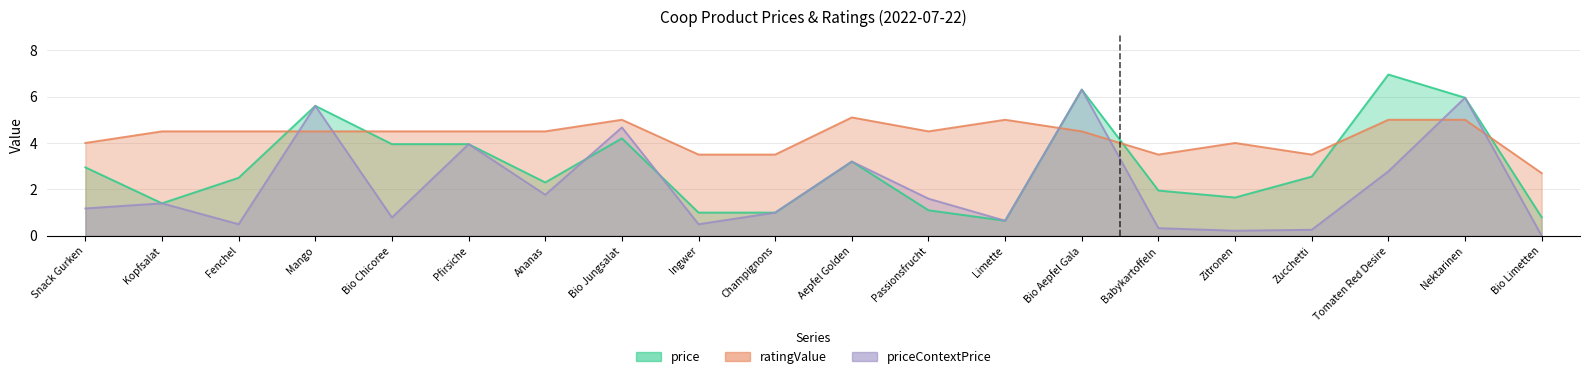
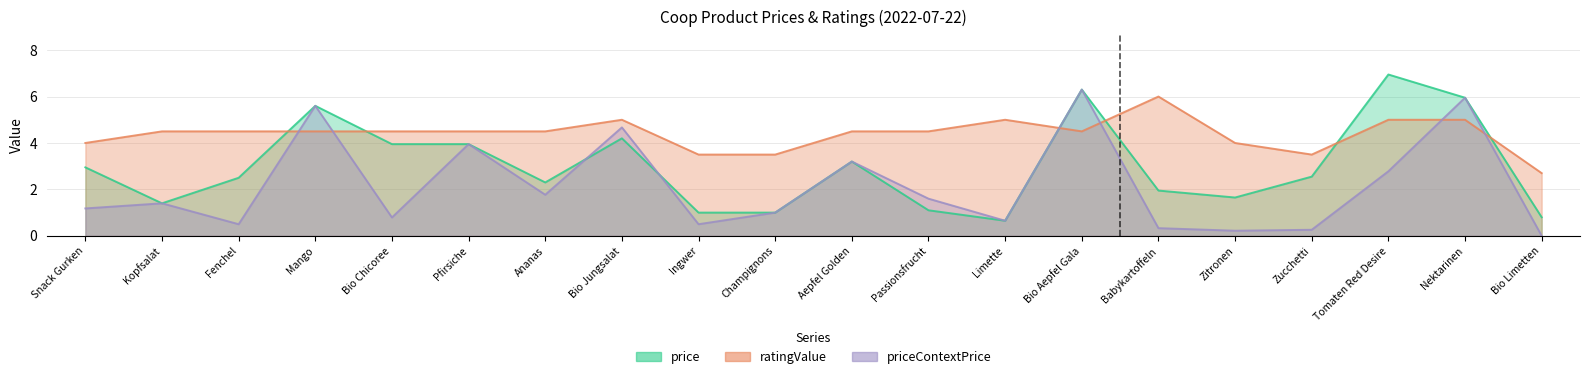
  {
    "price": {
      "Snack Gurken": 3.0,
      "Fenchel": 2.5,
      "Bio Chicoree": 4.0,
      "Ananas": 2.3,
      "Bio Jungsalat": 4.2,
      "Ingwer": 1.0,
      "Passionsfrucht": 1.1,
      "Babykartoffeln": 2.0,
      "Zitronen": 1.7,
      "Zucchetti": 2.6,
      "Tomaten Red Desire": 7.0,
      "Bio Limetten": 0.8
    },
    "ratingValue": {
      "Snack Gurken": 4.0,
      "Kopfsalat": 4.5,
      "Fenchel": 4.5,
      "Mango": 4.5,
      "Bio Chicoree": 4.5,
      "Pfirsiche": 4.5,
      "Ananas": 4.5,
      "Bio Jungsalat": 5.0,
      "Ingwer": 3.5,
      "Champignons": 3.5,
-     "Aepfel Golden": 5.1,
+     "Aepfel Golden": 4.5,
      "Passionsfrucht": 4.5,
      "Limette": 5.0,
      "Bio Aepfel Gala": 4.5,
-     "Babykartoffeln": 3.5,
+     "Babykartoffeln": 6.0,
      "Zitronen": 4.0,
      "Zucchetti": 3.5,
      "Tomaten Red Desire": 5.0,
      "Nektarinen": 5.0,
      "Bio Limetten": 2.7
    },
    "priceContextPrice": {
      "Snack Gurken": 1.2,
      "Fenchel": 0.5,
      "Bio Chicoree": 0.8,
      "Ananas": 1.8,
      "Bio Jungsalat": 4.7,
      "Ingwer": 0.5,
      "Passionsfrucht": 1.6,
      "Babykartoffeln": 0.3,
      "Zitronen": 0.2,
      "Zucchetti": 0.3,
      "Tomaten Red Desire": 2.8,
      "Bio Limetten": 0.0
    }
  }
